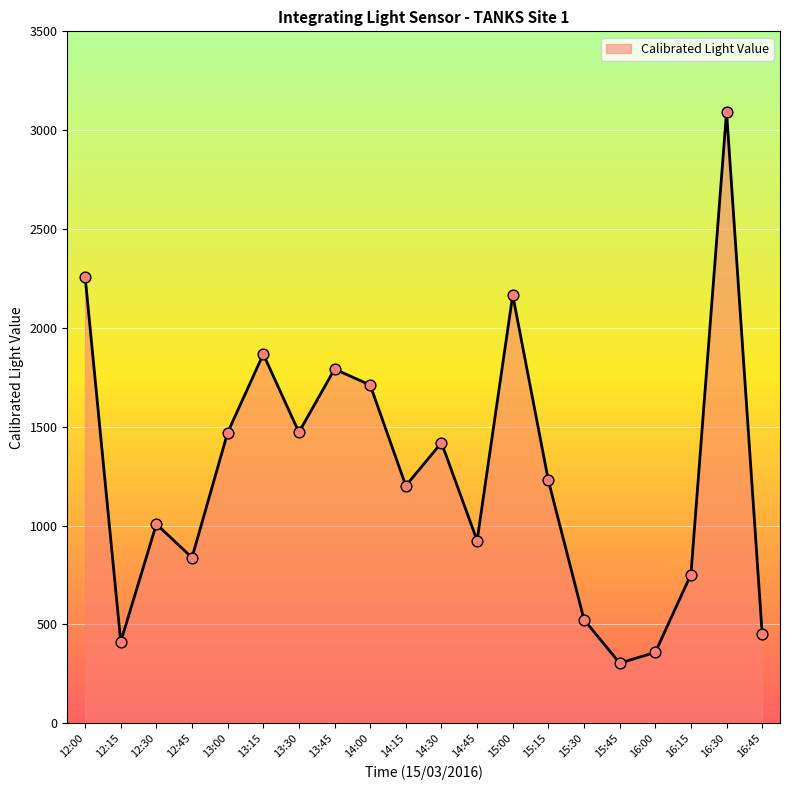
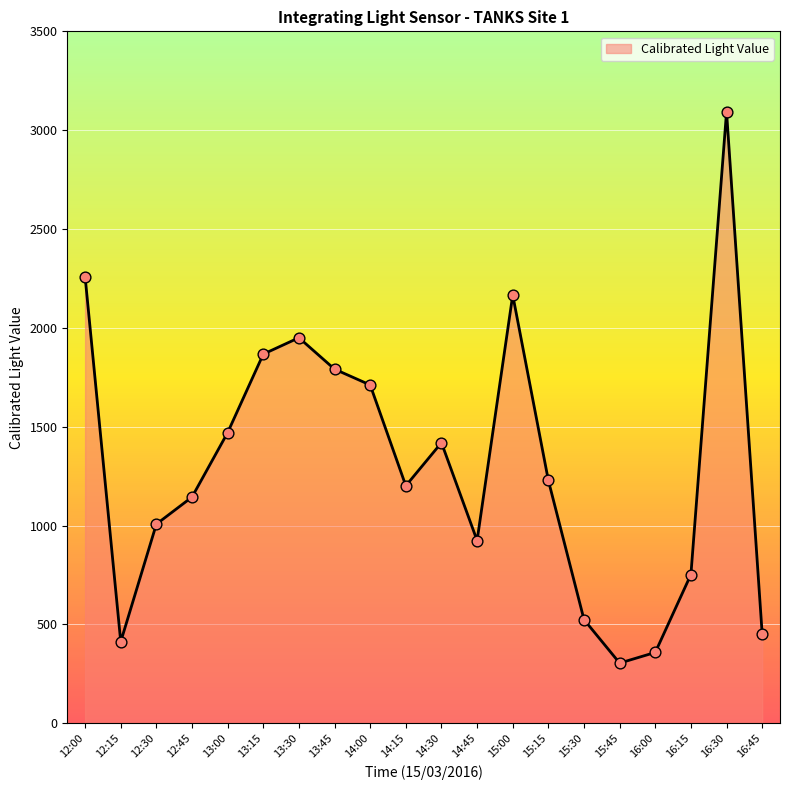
  {
    "12:00": 2260,
    "12:15": 410,
    "12:30": 1010,
-   "12:45": 840,
+   "12:45": 1140,
    "13:00": 1470,
    "13:15": 1870,
-   "13:30": 1470,
+   "13:30": 1950,
    "13:45": 1790,
    "14:00": 1710,
    "14:15": 1200,
    "14:30": 1420,
    "14:45": 920,
    "15:00": 2170,
    "15:15": 1230,
    "15:30": 520,
    "15:45": 300,
    "16:00": 360,
    "16:15": 750,
    "16:30": 3090,
    "16:45": 450
  }
